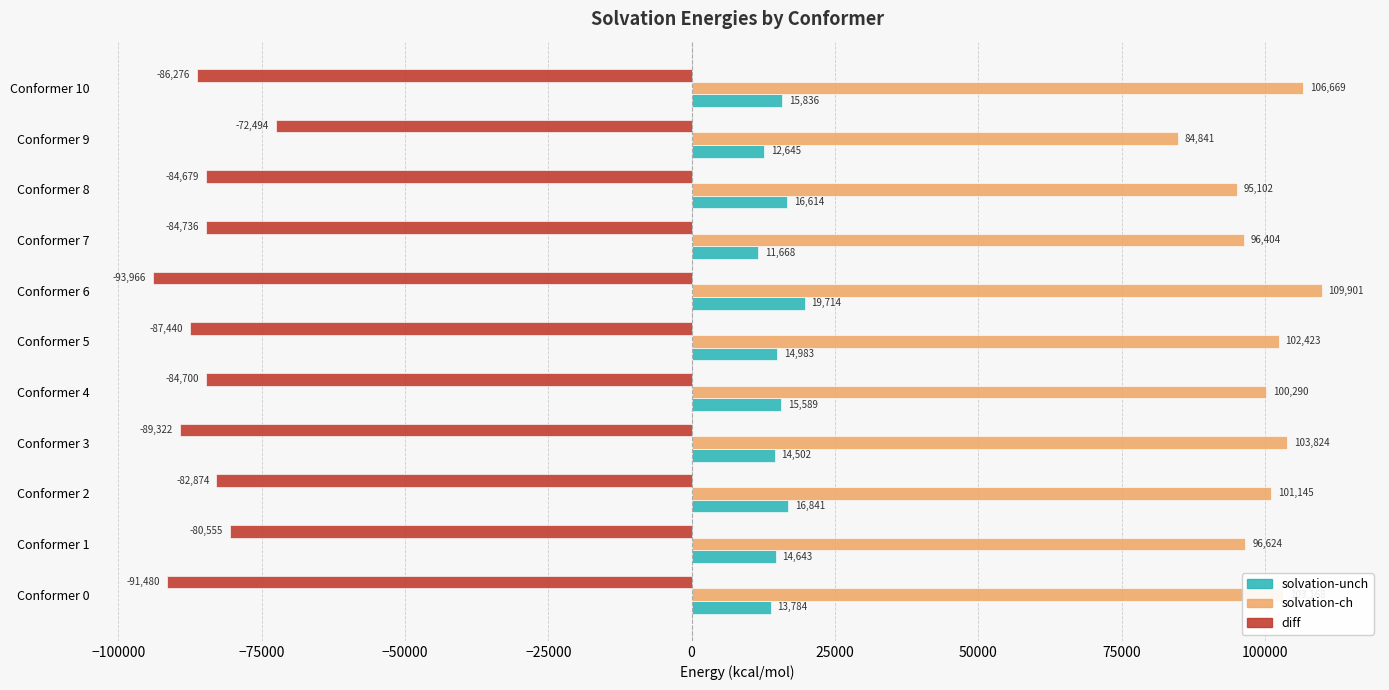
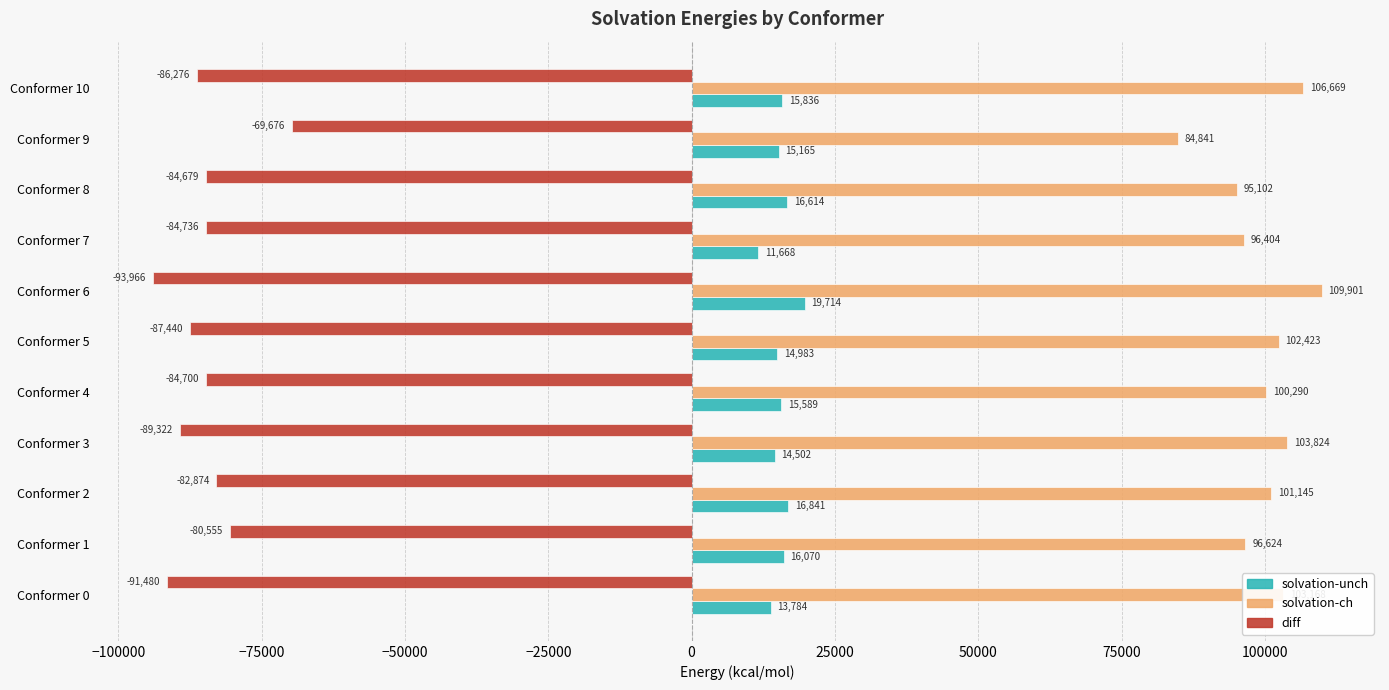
  {
    "solvation-unch": {
      "Conformer 10": "15,836",
-     "Conformer 9": "12,645",
+     "Conformer 9": "15,165",
      "Conformer 8": "16,614",
      "Conformer 7": "11,668",
      "Conformer 6": "19,714",
      "Conformer 5": "14,983",
      "Conformer 4": "15,589",
      "Conformer 3": "14,502",
      "Conformer 2": "16,841",
-     "Conformer 1": "14,643",
+     "Conformer 1": "16,070",
      "Conformer 0": "13,784"
    },
    "solvation-ch": {
      "Conformer 10": "106,669",
      "Conformer 9": "84,841",
      "Conformer 8": "95,102",
      "Conformer 7": "96,404",
      "Conformer 6": "109,901",
      "Conformer 5": "102,423",
      "Conformer 4": "100,290",
      "Conformer 3": "103,824",
      "Conformer 2": "101,145",
      "Conformer 1": "96,624"
    },
    "diff": {
      "Conformer 10": "-86,276",
-     "Conformer 9": "-72,494",
+     "Conformer 9": "-69,676",
      "Conformer 8": "-84,679",
      "Conformer 7": "-84,736",
      "Conformer 6": "-93,966",
      "Conformer 5": "-87,440",
      "Conformer 4": "-84,700",
      "Conformer 3": "-89,322",
      "Conformer 2": "-82,874",
      "Conformer 1": "-80,555",
      "Conformer 0": "-91,480"
    }
  }
